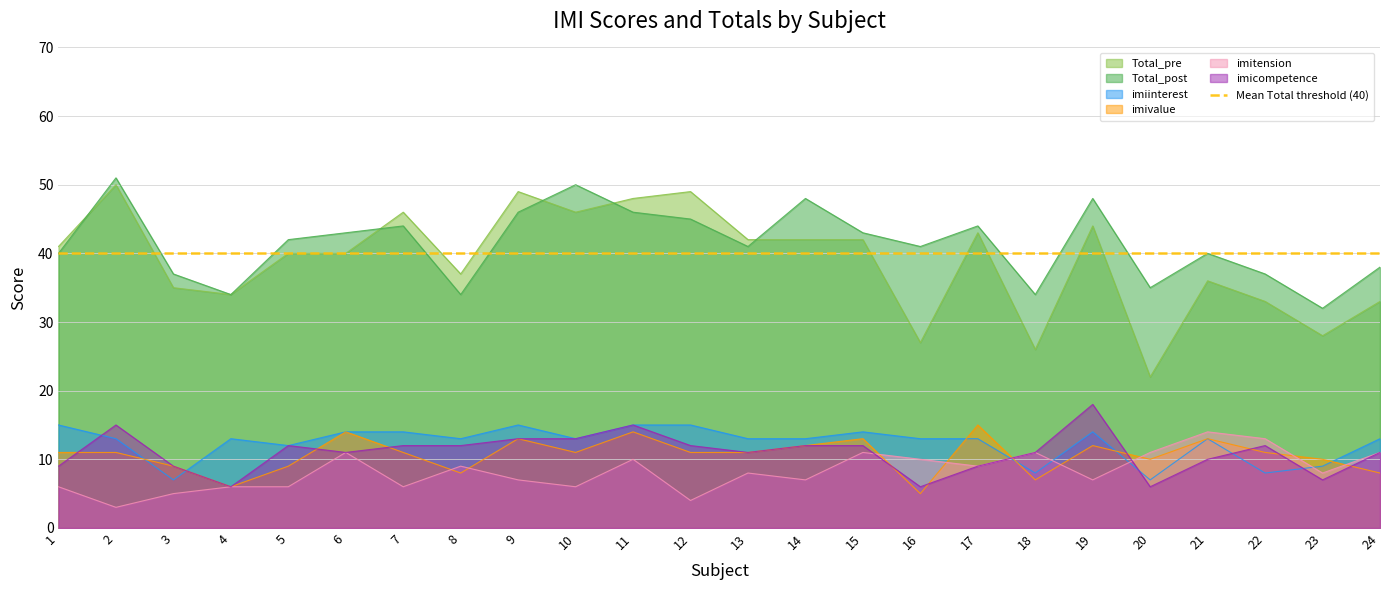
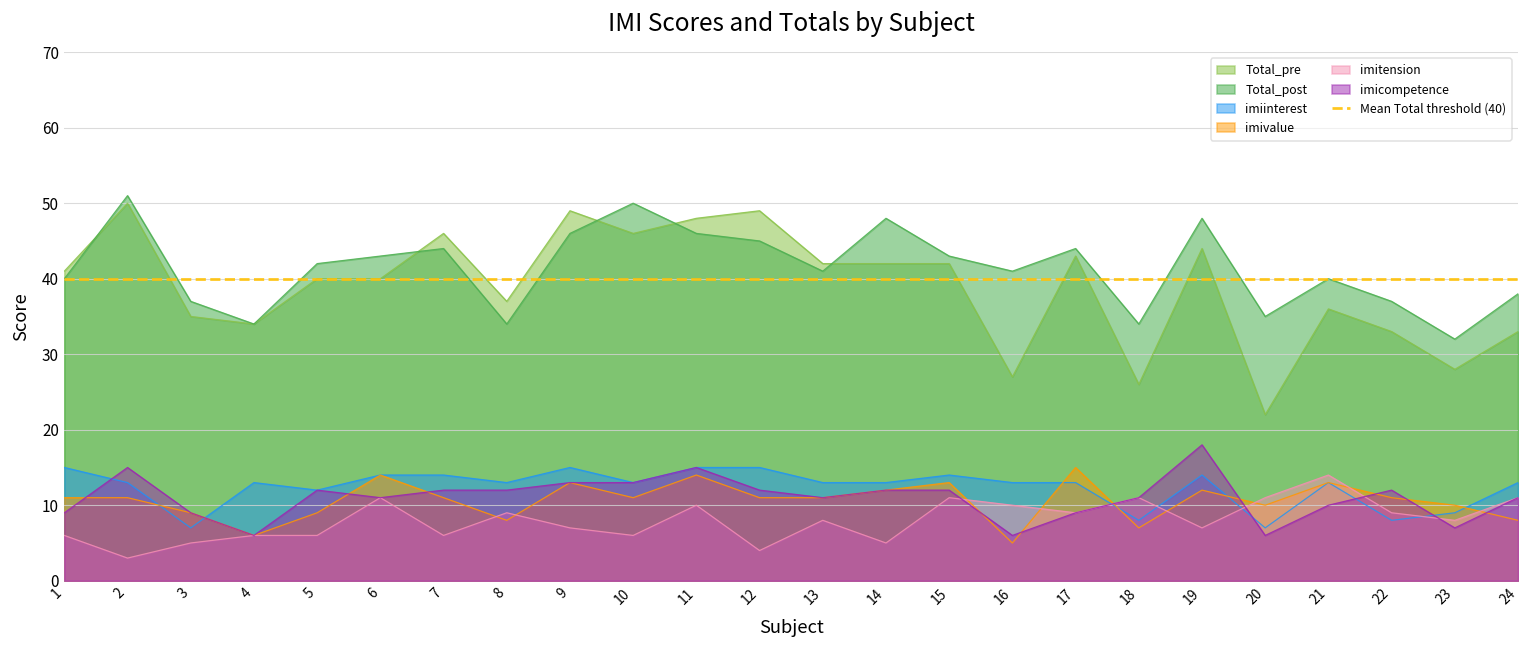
  {
    "imiinterest": {
      "1": 15,
      "2": 13,
      "3": 7,
      "4": 13,
      "7": 14,
      "8": 13,
      "9": 15,
      "12": 15,
      "13": 13,
      "14": 13,
      "15": 14,
      "16": 13,
      "17": 13,
      "18": 8,
      "19": 14,
      "20": 7,
      "22": 8,
      "23": 9,
      "24": 13
    },
    "imivalue": {
      "1": 11,
      "2": 11,
      "5": 9,
      "7": 11,
      "8": 8,
      "10": 11,
      "11": 14,
      "12": 11,
      "15": 13,
      "16": 5,
      "17": 15,
      "18": 7,
      "19": 12,
      "20": 10,
      "22": 11,
      "23": 10,
      "24": 8
    },
    "imitension": {
      "1": 6,
      "2": 3,
      "3": 5,
      "5": 6,
      "7": 6,
      "8": 9,
      "9": 7,
      "10": 6,
      "11": 10,
      "12": 4,
      "13": 8,
-     "14": 7,
+     "14": 5,
      "15": 11,
      "16": 10,
      "19": 7,
      "20": 11,
      "21": 14,
-     "22": 13,
+     "22": 9,
      "23": 8
    },
    "imicompetence": {
      "1": 9,
      "2": 15,
      "7": 12,
      "8": 12,
      "12": 12,
      "15": 12,
      "16": 6,
      "19": 18,
      "20": 6,
      "21": 10,
      "22": 12,
      "23": 7
    }
  }
